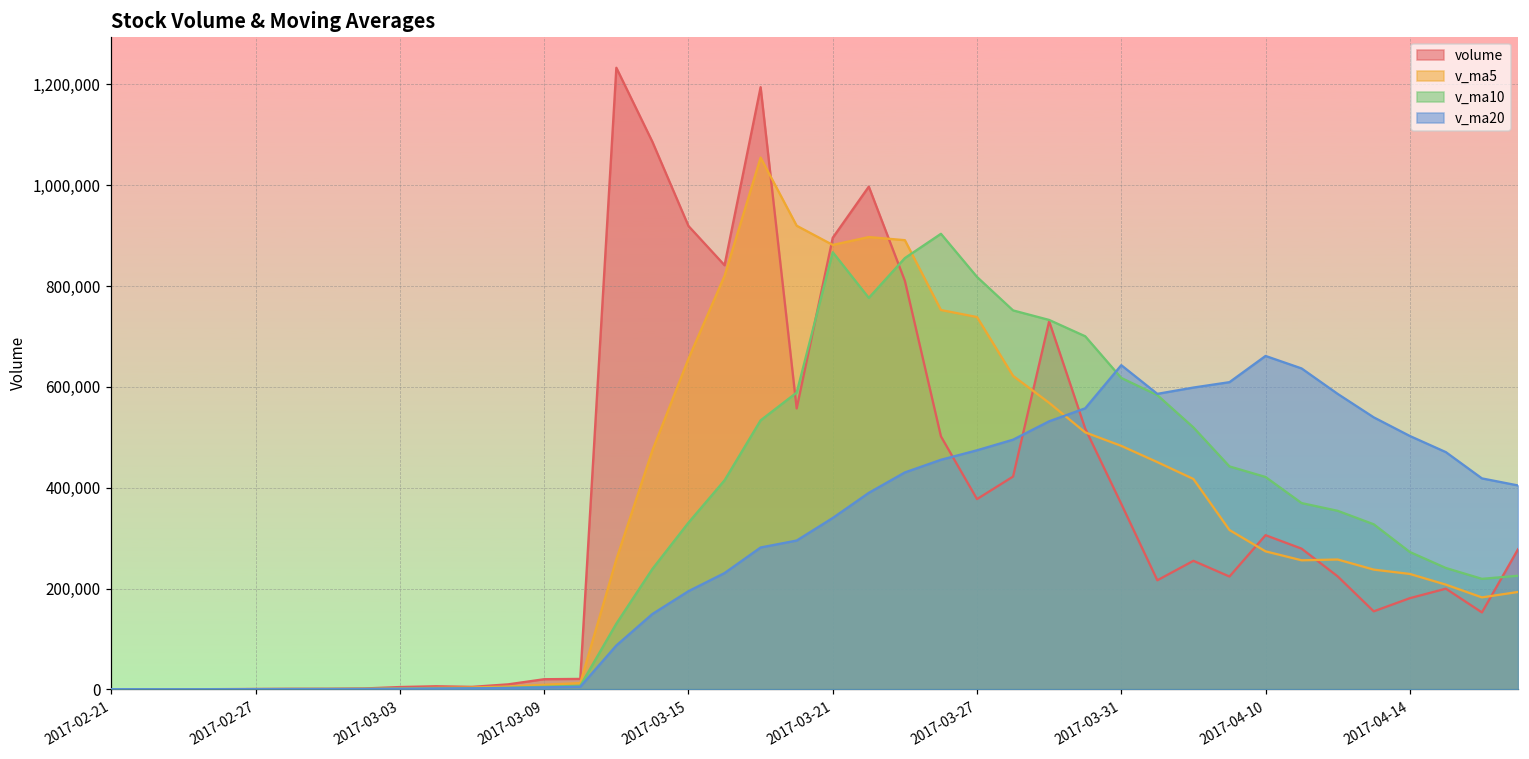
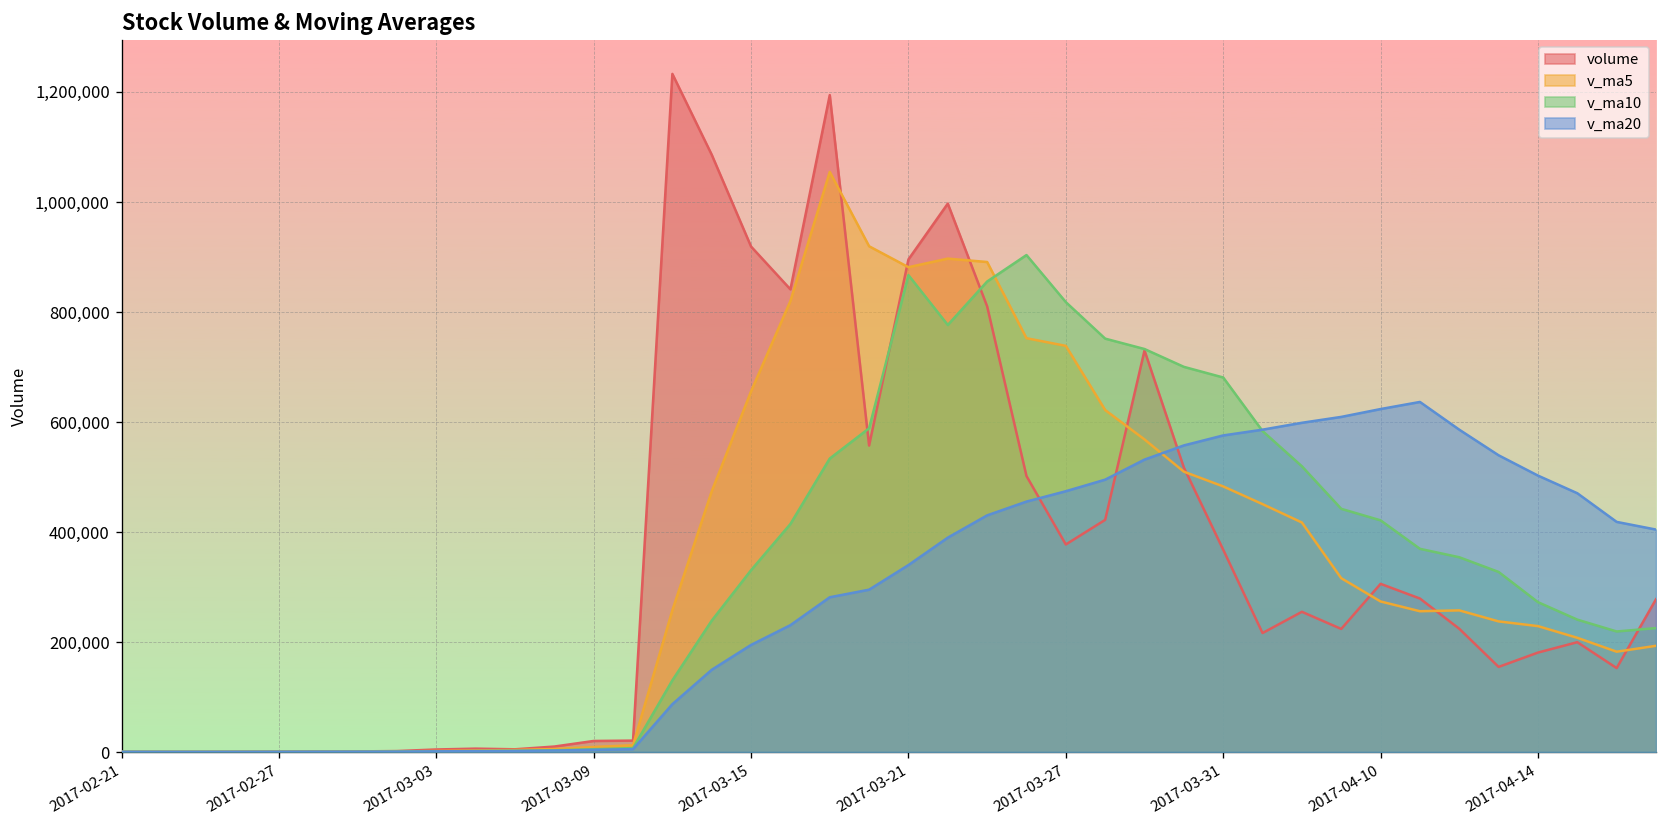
  {
    "volume": {
      "2017-03-09": "20,000",
      "2017-03-15": "920,000",
      "2017-03-21": "900,000",
      "2017-03-27": "380,000",
      "2017-03-31": "370,000",
      "2017-04-10": "310,000",
      "2017-04-14": "180,000"
    },
    "v_ma5": {
      "2017-03-15": "660,000",
      "2017-03-21": "880,000",
      "2017-03-27": "740,000",
      "2017-03-31": "480,000",
      "2017-04-10": "270,000",
      "2017-04-14": "230,000"
    },
    "v_ma10": {
      "2017-03-15": "330,000",
      "2017-03-21": "870,000",
      "2017-03-27": "820,000",
-     "2017-03-31": "620,000",
+     "2017-03-31": "680,000",
      "2017-04-10": "420,000",
      "2017-04-14": "270,000"
    },
    "v_ma20": {
      "2017-03-15": "190,000",
      "2017-03-21": "340,000",
      "2017-03-27": "470,000",
-     "2017-03-31": "640,000",
-     "2017-04-10": "660,000",
+     "2017-03-31": "580,000",
+     "2017-04-10": "620,000",
      "2017-04-14": "500,000"
    }
  }
